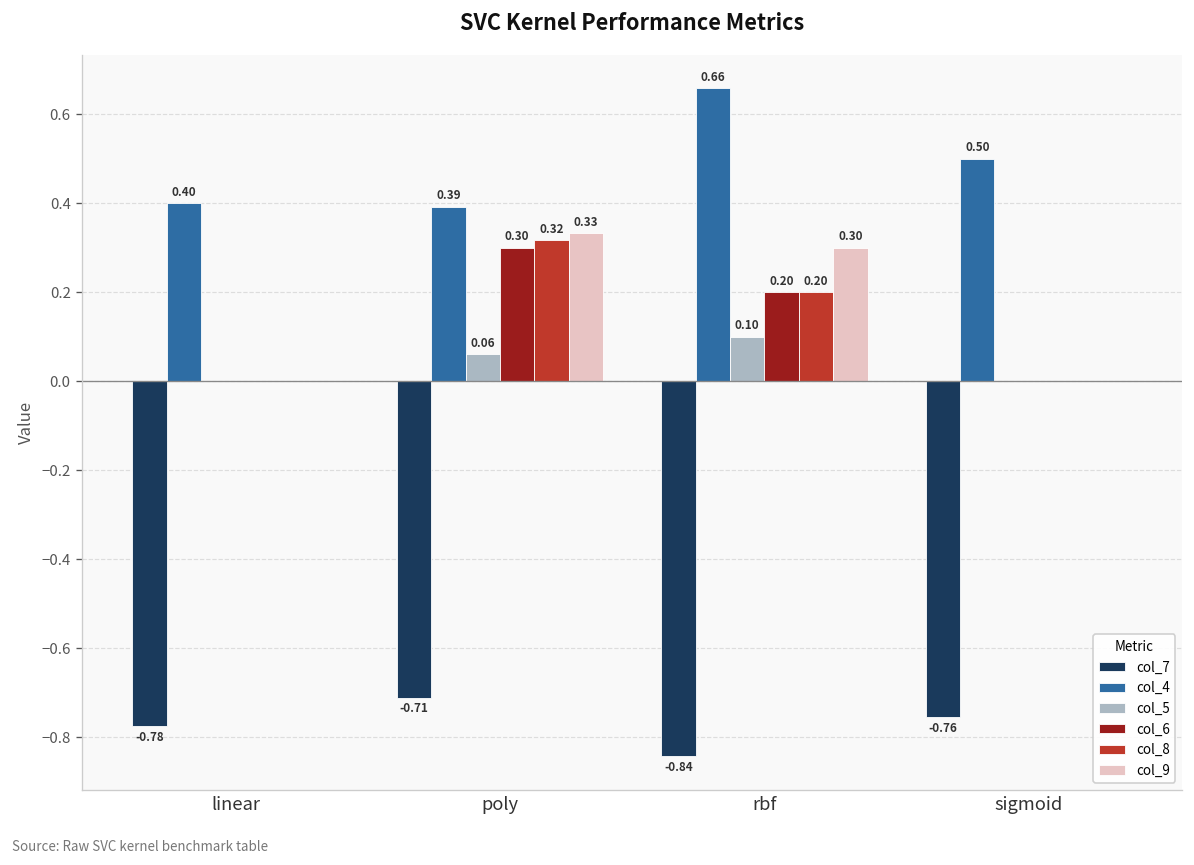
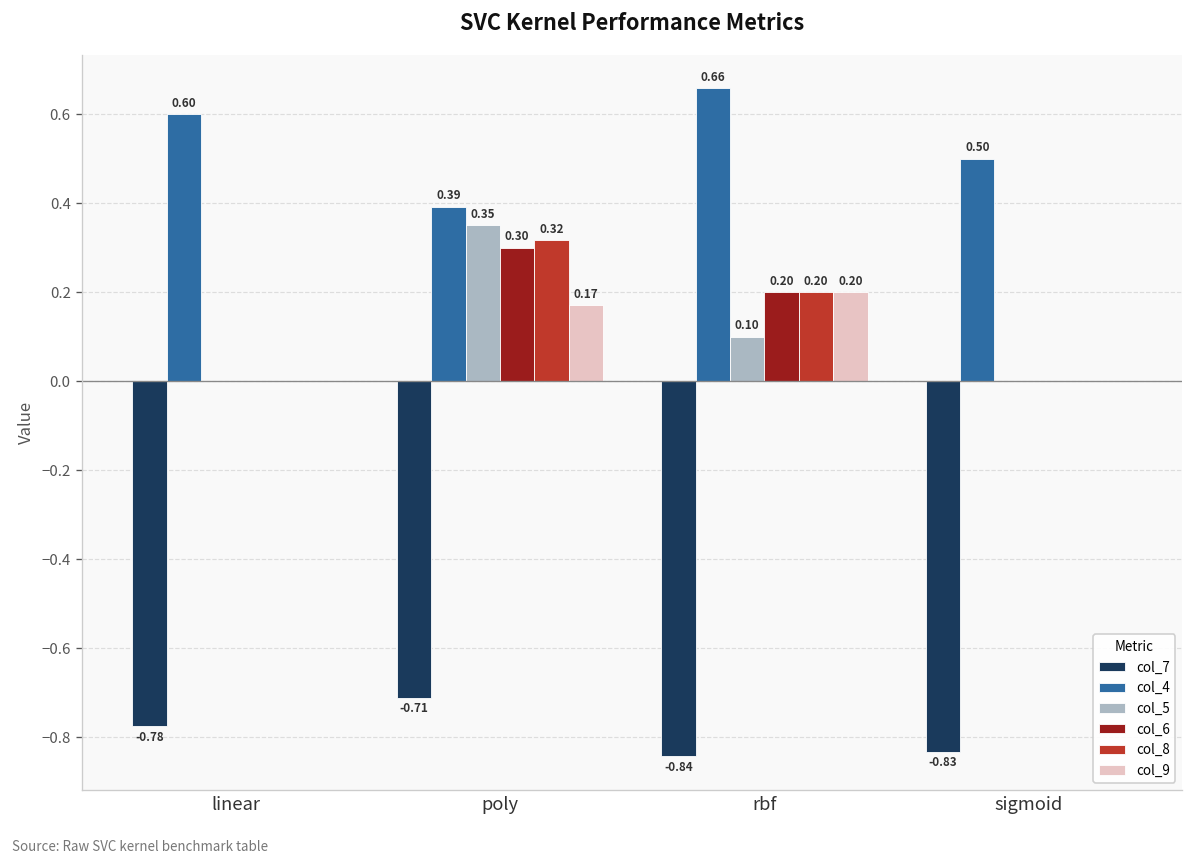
  {
    "col_7": {
      "linear": -0.78,
      "poly": -0.71,
      "rbf": -0.84,
-     "sigmoid": -0.76
+     "sigmoid": -0.83
    },
    "col_4": {
-     "linear": 0.40,
+     "linear": 0.60,
      "poly": 0.39,
      "rbf": 0.66,
      "sigmoid": 0.50
    },
    "col_5": {
-     "poly": 0.06,
+     "poly": 0.35,
      "rbf": 0.10
    },
    "col_9": {
-     "poly": 0.33,
-     "rbf": 0.30
+     "poly": 0.17,
+     "rbf": 0.20
    }
  }
